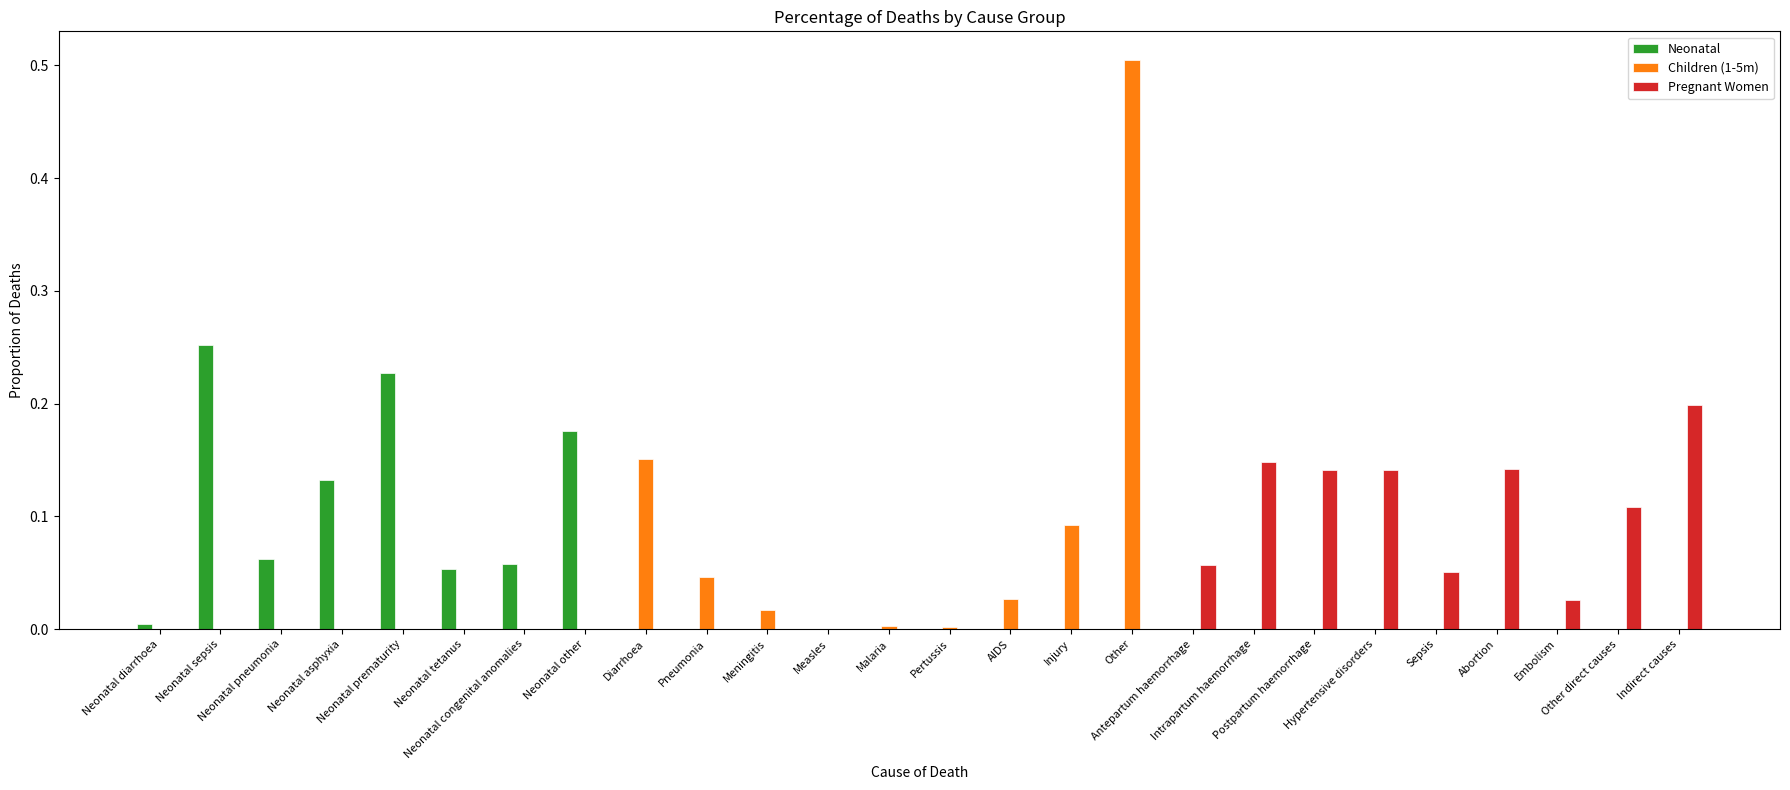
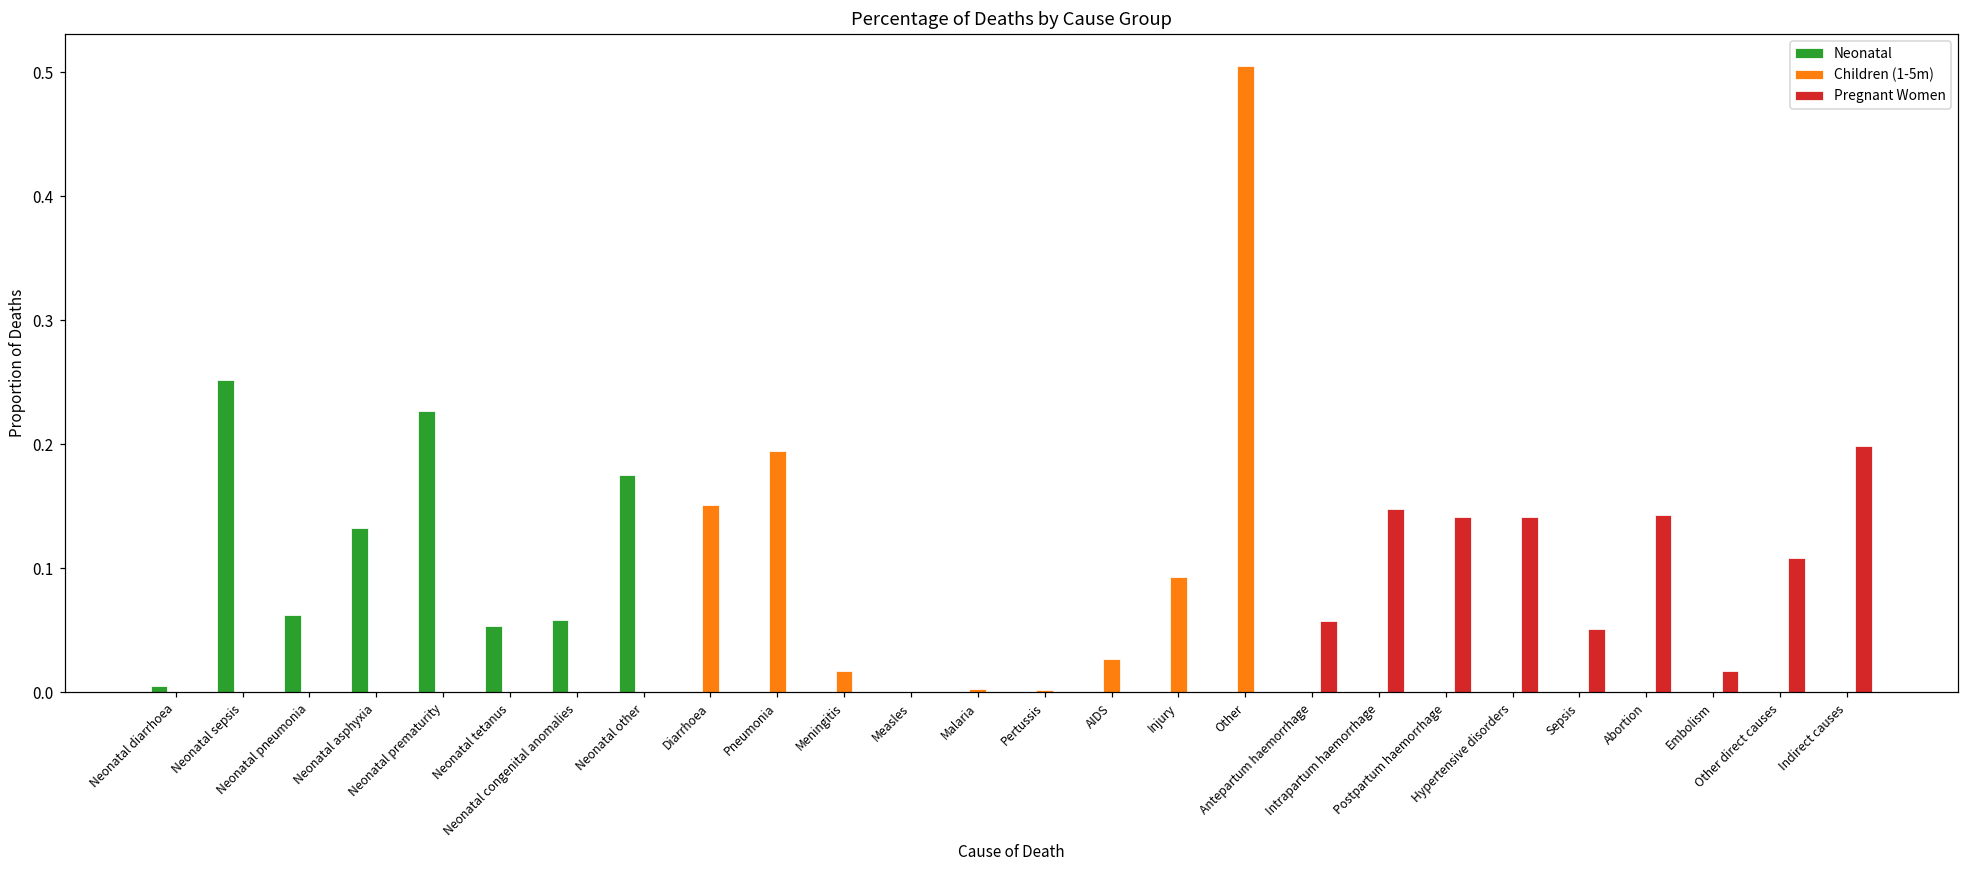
  {
    "Neonatal": {
      "Neonatal diarrhoea": 0.005,
      "Neonatal sepsis": 0.252,
      "Neonatal pneumonia": 0.062,
      "Neonatal asphyxia": 0.133,
      "Neonatal prematurity": 0.227,
      "Neonatal tetanus": 0.053,
      "Neonatal congenital anomalies": 0.058,
      "Neonatal other": 0.175,
      "Diarrhoea": 0.000,
      "Pneumonia": 0.000,
      "Meningitis": 0.000,
      "Measles": 0.000,
      "Malaria": 0.000,
      "Pertussis": 0.000,
      "AIDS": 0.000,
      "Injury": 0.000,
      "Other": 0.000,
      "Antepartum haemorrhage": 0.000,
      "Intrapartum haemorrhage": 0.000,
      "Postpartum haemorrhage": 0.000,
      "Hypertensive disorders": 0.000,
      "Sepsis": 0.000,
      "Abortion": 0.000,
      "Embolism": 0.000,
      "Other direct causes": 0.000,
      "Indirect causes": 0.000
    },
    "Children (1-5m)": {
      "Neonatal diarrhoea": 0.000,
      "Neonatal sepsis": 0.000,
      "Neonatal pneumonia": 0.000,
      "Neonatal asphyxia": 0.000,
      "Neonatal prematurity": 0.000,
      "Neonatal tetanus": 0.000,
      "Neonatal congenital anomalies": 0.000,
      "Neonatal other": 0.000,
      "Diarrhoea": 0.151,
-     "Pneumonia": 0.046,
+     "Pneumonia": 0.195,
      "Meningitis": 0.017,
      "Malaria": 0.003,
      "AIDS": 0.027,
      "Injury": 0.093,
      "Other": 0.505,
      "Antepartum haemorrhage": 0.000,
      "Intrapartum haemorrhage": 0.000,
      "Postpartum haemorrhage": 0.000,
      "Hypertensive disorders": 0.000,
      "Sepsis": 0.000,
      "Abortion": 0.000,
      "Embolism": 0.000,
      "Other direct causes": 0.000,
      "Indirect causes": 0.000
    },
    "Pregnant Women": {
      "Neonatal diarrhoea": 0.000,
      "Neonatal sepsis": 0.000,
      "Neonatal pneumonia": 0.000,
      "Neonatal asphyxia": 0.000,
      "Neonatal prematurity": 0.000,
      "Neonatal tetanus": 0.000,
      "Neonatal congenital anomalies": 0.000,
      "Neonatal other": 0.000,
      "Diarrhoea": 0.000,
      "Pneumonia": 0.000,
      "Meningitis": 0.000,
      "Measles": 0.000,
      "Malaria": 0.000,
      "Pertussis": 0.000,
      "AIDS": 0.000,
      "Injury": 0.000,
      "Other": 0.000,
      "Antepartum haemorrhage": 0.057,
      "Intrapartum haemorrhage": 0.148,
      "Postpartum haemorrhage": 0.142,
      "Hypertensive disorders": 0.141,
      "Sepsis": 0.051,
      "Abortion": 0.142,
-     "Embolism": 0.026,
+     "Embolism": 0.017,
      "Other direct causes": 0.108,
      "Indirect causes": 0.199
    }
  }
